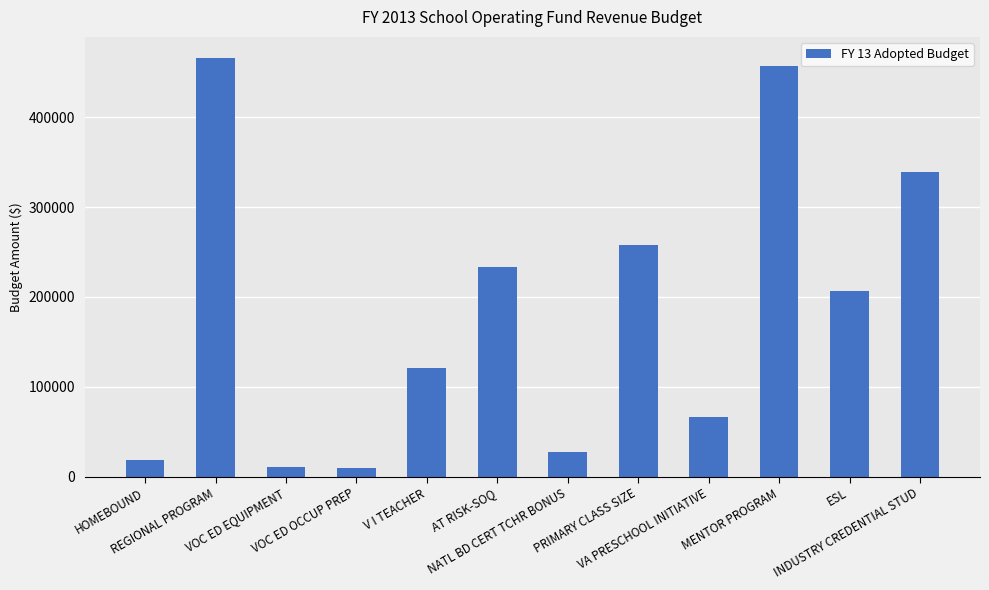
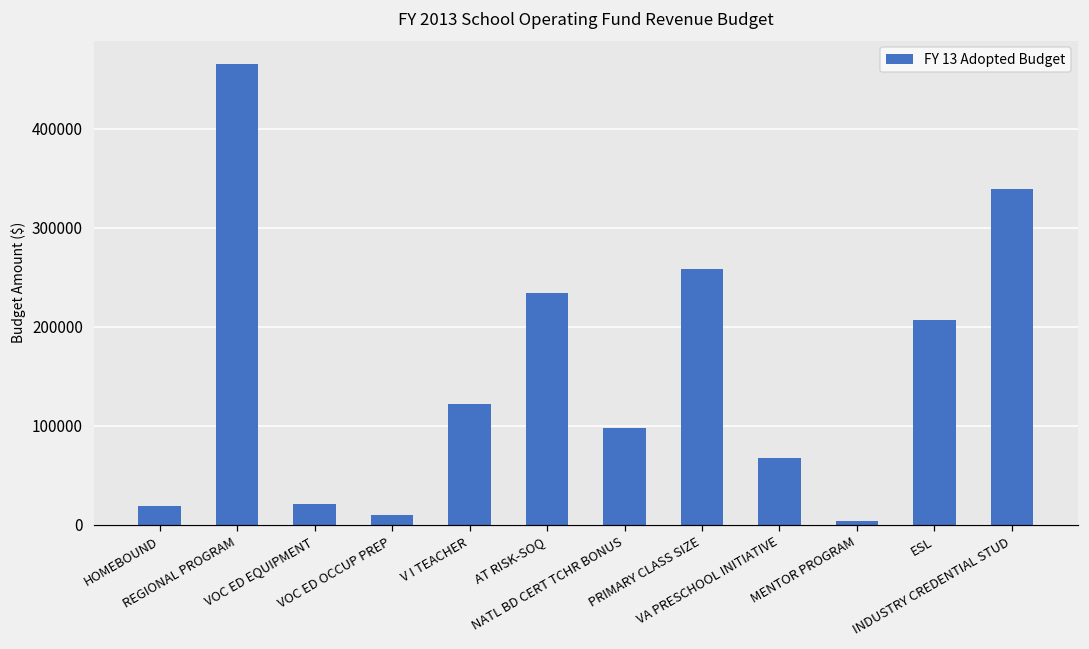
  {
    "HOMEBOUND": 20000,
    "REGIONAL PROGRAM": 470000,
-   "VOC ED EQUIPMENT": 10000,
+   "VOC ED EQUIPMENT": 20000,
    "VOC ED OCCUP PREP": 10000,
    "V I TEACHER": 120000,
    "AT RISK-SOQ": 230000,
-   "NATL BD CERT TCHR BONUS": 30000,
+   "NATL BD CERT TCHR BONUS": 100000,
    "PRIMARY CLASS SIZE": 260000,
    "VA PRESCHOOL INITIATIVE": 70000,
-   "MENTOR PROGRAM": 460000,
+   "MENTOR PROGRAM": 0,
    "ESL": 210000,
    "INDUSTRY CREDENTIAL STUD": 340000
  }
